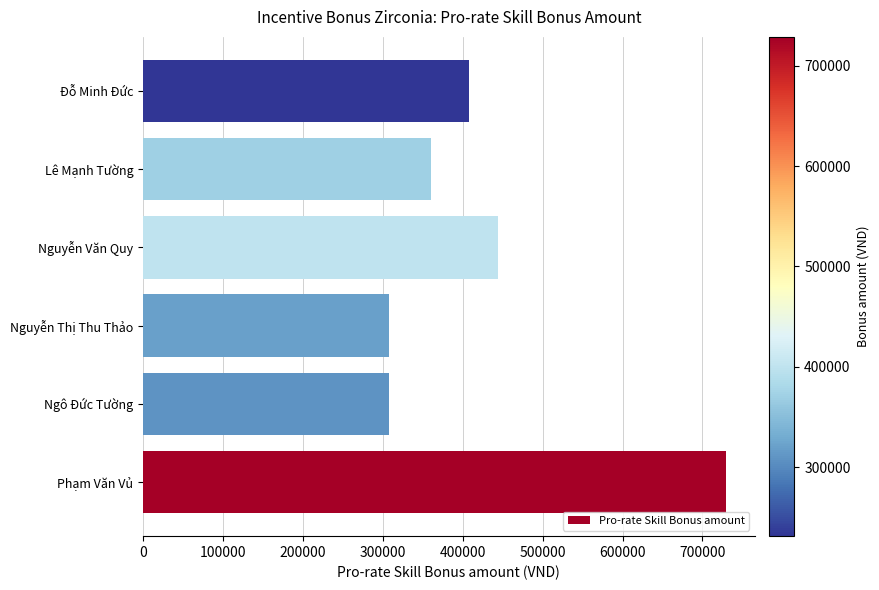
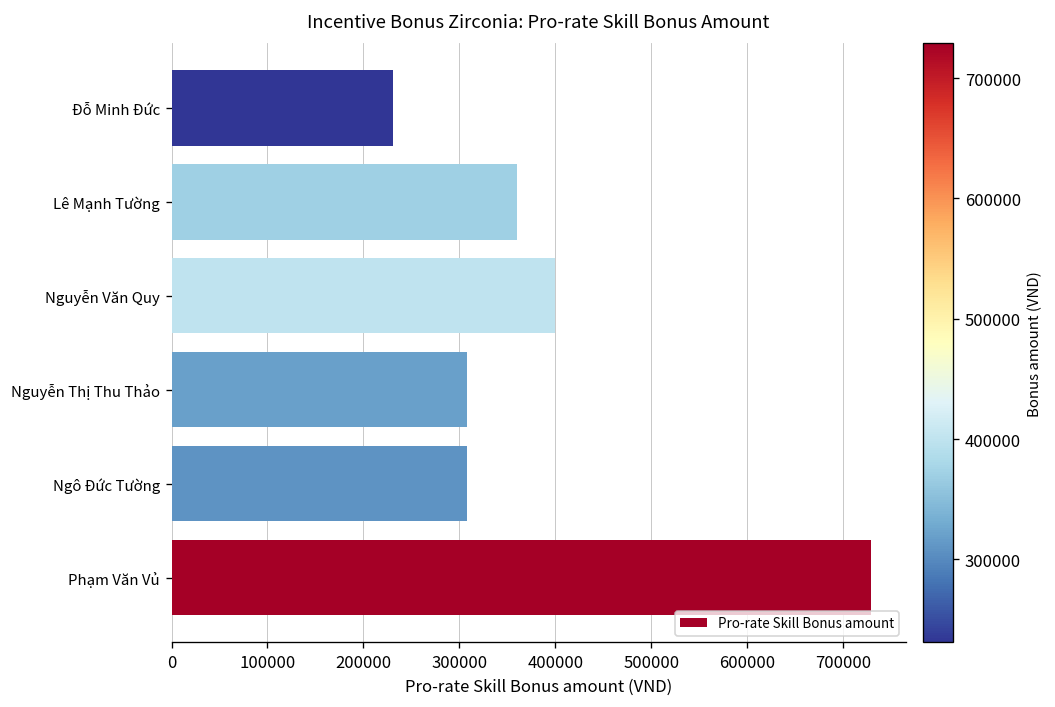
  {
-   "Đỗ Minh Đức": 410000,
+   "Đỗ Minh Đức": 230000,
    "Lê Mạnh Tường": 360000,
-   "Nguyễn Văn Quy": 440000,
+   "Nguyễn Văn Quy": 400000,
    "Nguyễn Thị Thu Thảo": 310000,
    "Ngô Đức Tường": 310000,
    "Phạm Văn Vủ": 730000
  }
